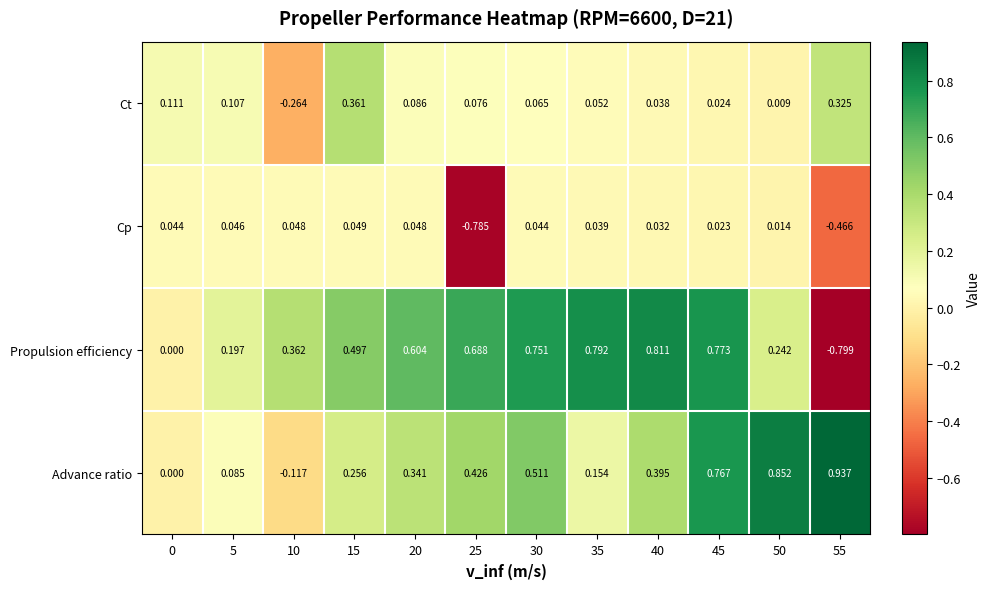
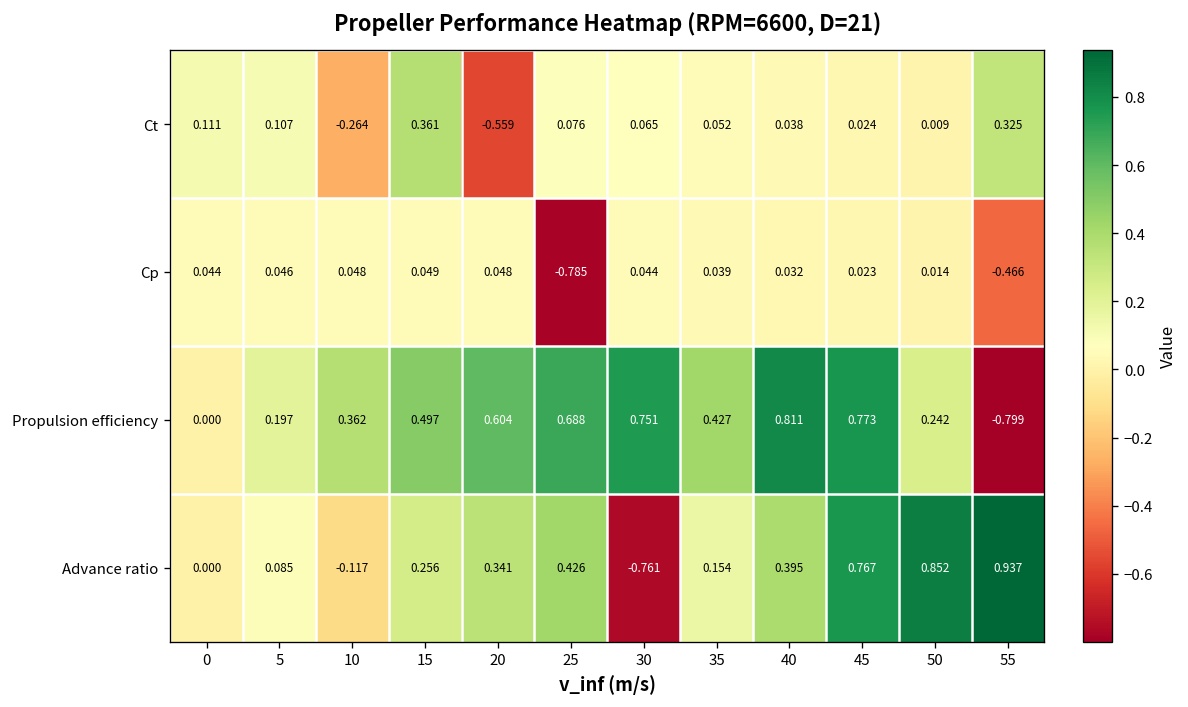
  {
    "Ct": {
      "0": 0.111,
      "5": 0.107,
      "10": -0.264,
      "15": 0.361,
-     "20": 0.086,
+     "20": -0.559,
      "25": 0.076,
      "30": 0.065,
      "35": 0.052,
      "40": 0.038,
      "45": 0.024,
      "50": 0.009,
      "55": 0.325
    },
    "Cp": {
      "0": 0.044,
      "5": 0.046,
      "10": 0.048,
      "15": 0.049,
      "20": 0.048,
      "25": -0.785,
      "30": 0.044,
      "35": 0.039,
      "40": 0.032,
      "45": 0.023,
      "50": 0.014,
      "55": -0.466
    },
    "Propulsion efficiency": {
      "0": 0.000,
      "5": 0.197,
      "10": 0.362,
      "15": 0.497,
      "20": 0.604,
      "25": 0.688,
      "30": 0.751,
-     "35": 0.792,
+     "35": 0.427,
      "40": 0.811,
      "45": 0.773,
      "50": 0.242,
      "55": -0.799
    },
    "Advance ratio": {
      "0": 0.000,
      "5": 0.085,
      "10": -0.117,
      "15": 0.256,
      "20": 0.341,
      "25": 0.426,
-     "30": 0.511,
+     "30": -0.761,
      "35": 0.154,
      "40": 0.395,
      "45": 0.767,
      "50": 0.852,
      "55": 0.937
    }
  }
